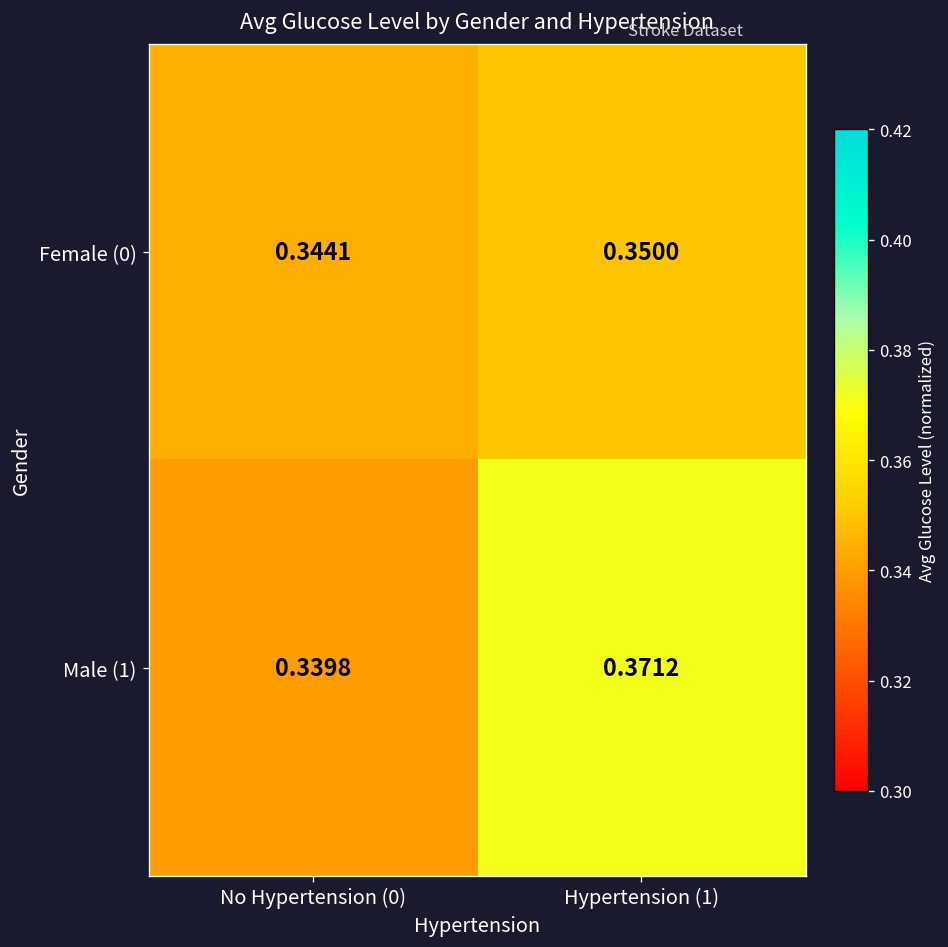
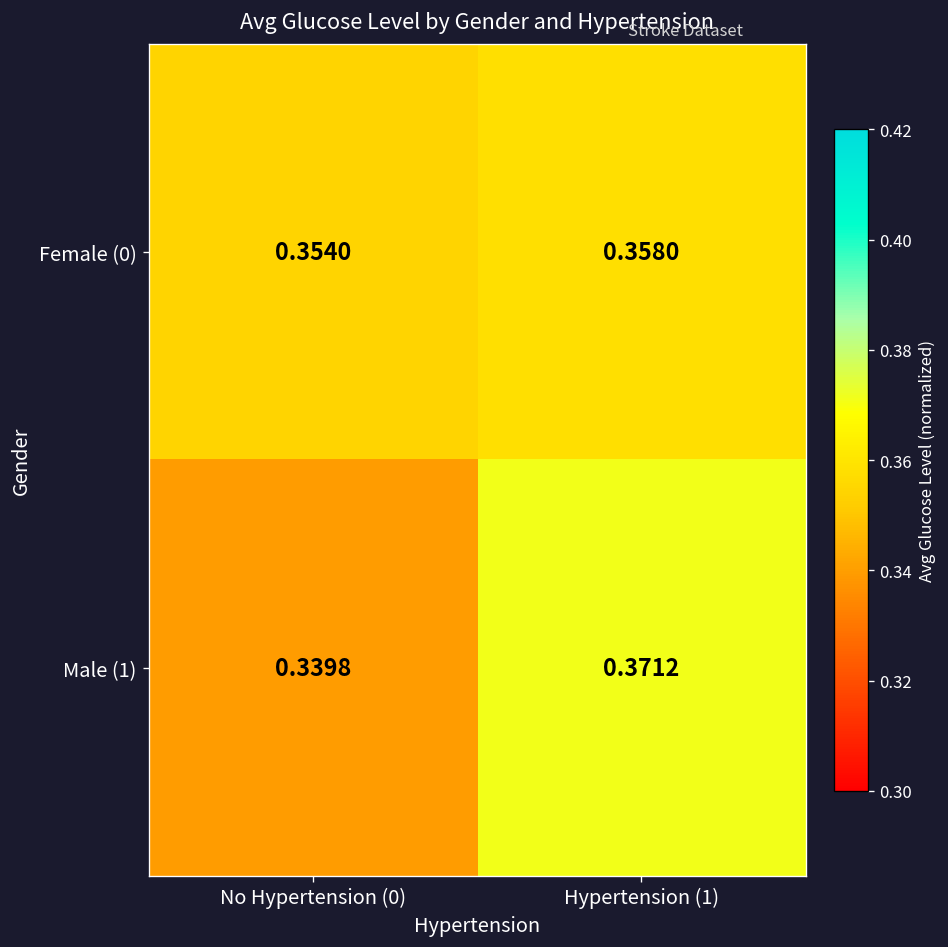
  {
    "Female (0)": {
-     "No Hypertension (0)": 0.3441,
-     "Hypertension (1)": 0.3500
+     "No Hypertension (0)": 0.3540,
+     "Hypertension (1)": 0.3580
    },
    "Male (1)": {
      "No Hypertension (0)": 0.3398,
      "Hypertension (1)": 0.3712
    }
  }
